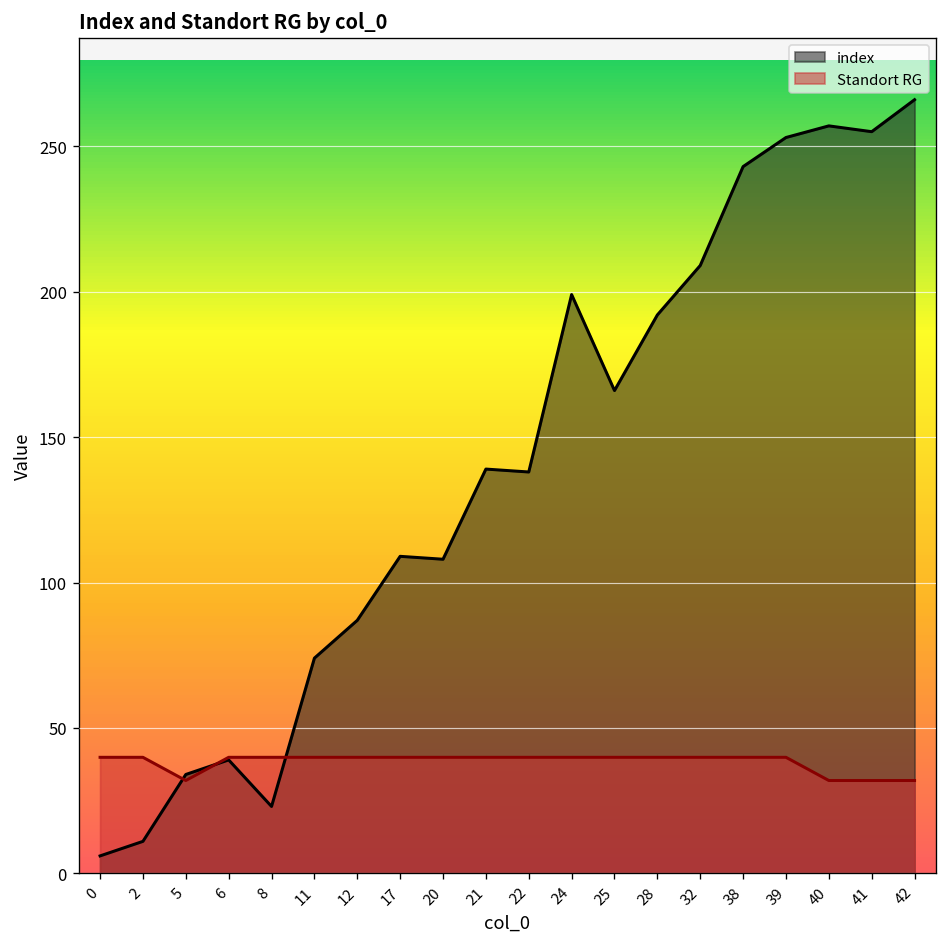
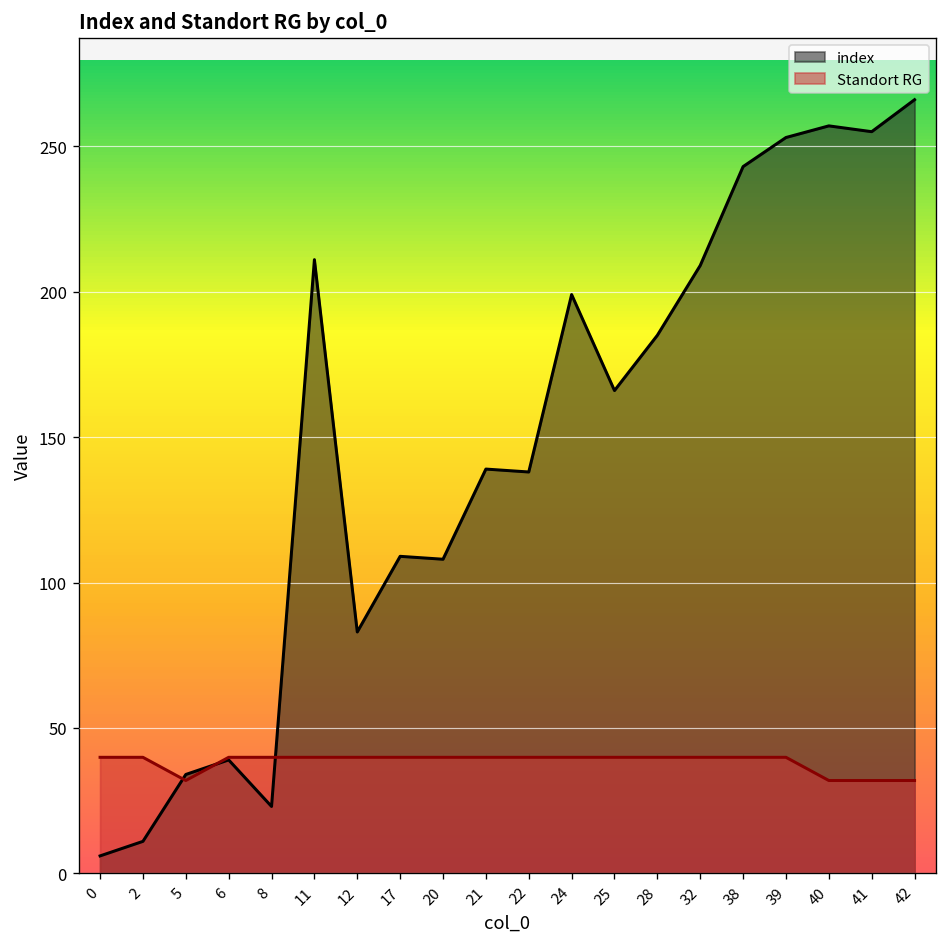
  {
    "index": {
      "0": 6,
      "2": 11,
      "5": 34,
      "8": 23,
-     "11": 74,
-     "12": 87,
+     "11": 211,
+     "12": 83,
      "17": 109,
      "20": 108,
      "21": 139,
      "22": 138,
      "24": 199,
      "25": 166,
-     "28": 192,
+     "28": 185,
      "32": 209,
      "38": 243,
      "39": 253,
      "40": 257,
      "41": 255,
      "42": 266
    },
    "Standort RG": {
      "0": 40,
      "2": 40,
      "5": 32,
      "8": 40,
      "11": 40,
      "12": 40,
      "17": 40,
      "20": 40,
      "21": 40,
      "22": 40,
      "24": 40,
      "25": 40,
      "28": 40,
      "32": 40,
      "38": 40,
      "39": 40,
      "40": 32,
      "41": 32,
      "42": 32
    }
  }
